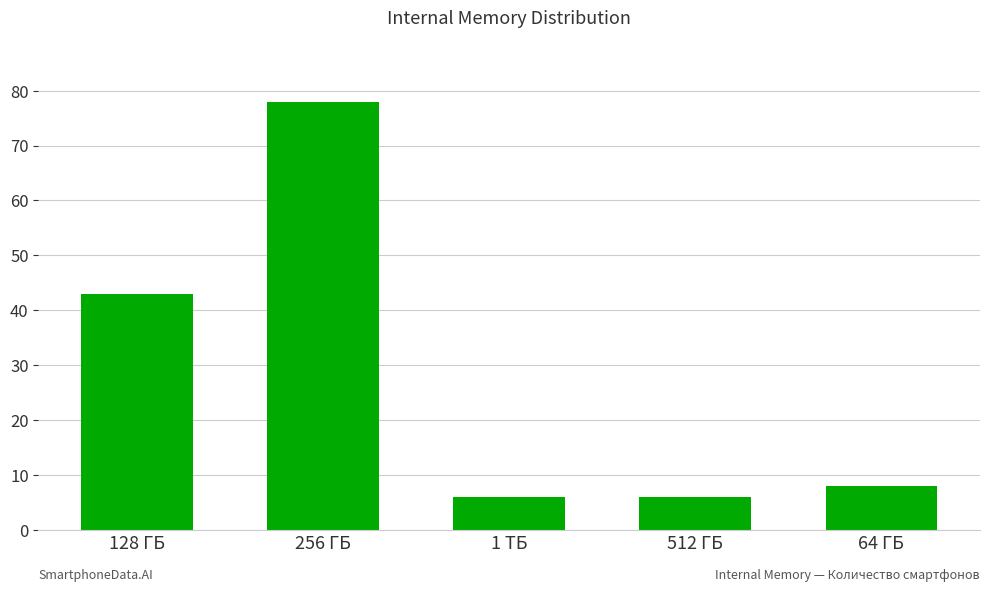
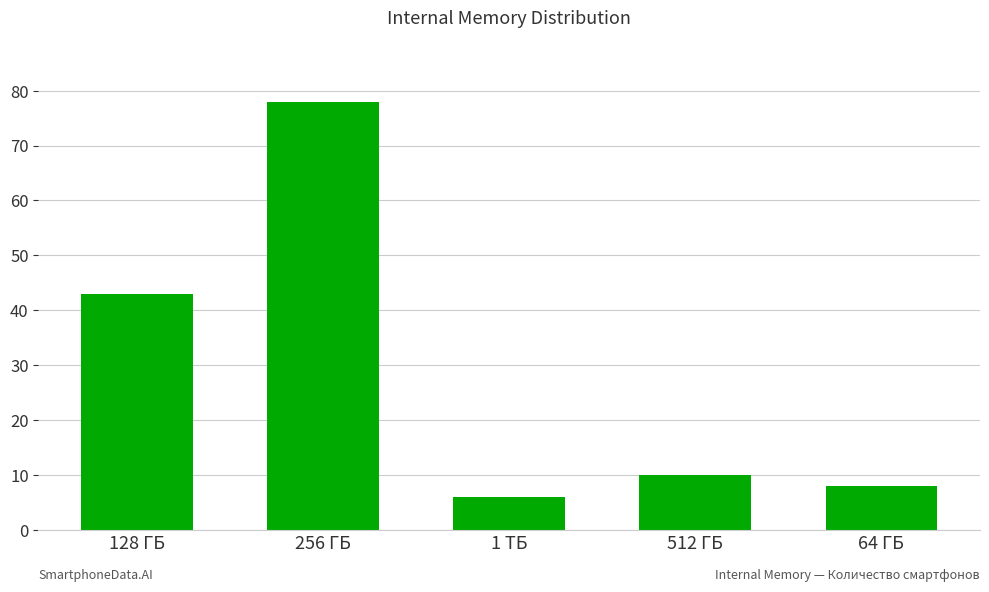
  {
    "128 ГБ": 43,
    "256 ГБ": 78,
    "1 ТБ": 6,
-   "512 ГБ": 6,
+   "512 ГБ": 10,
    "64 ГБ": 8
  }
